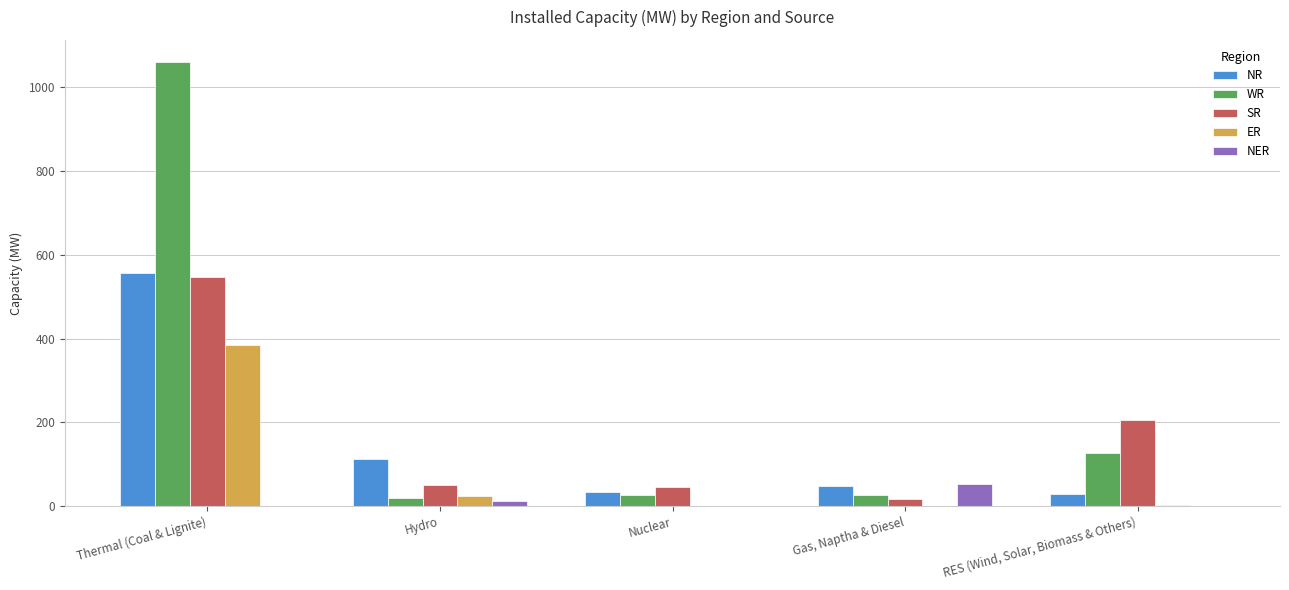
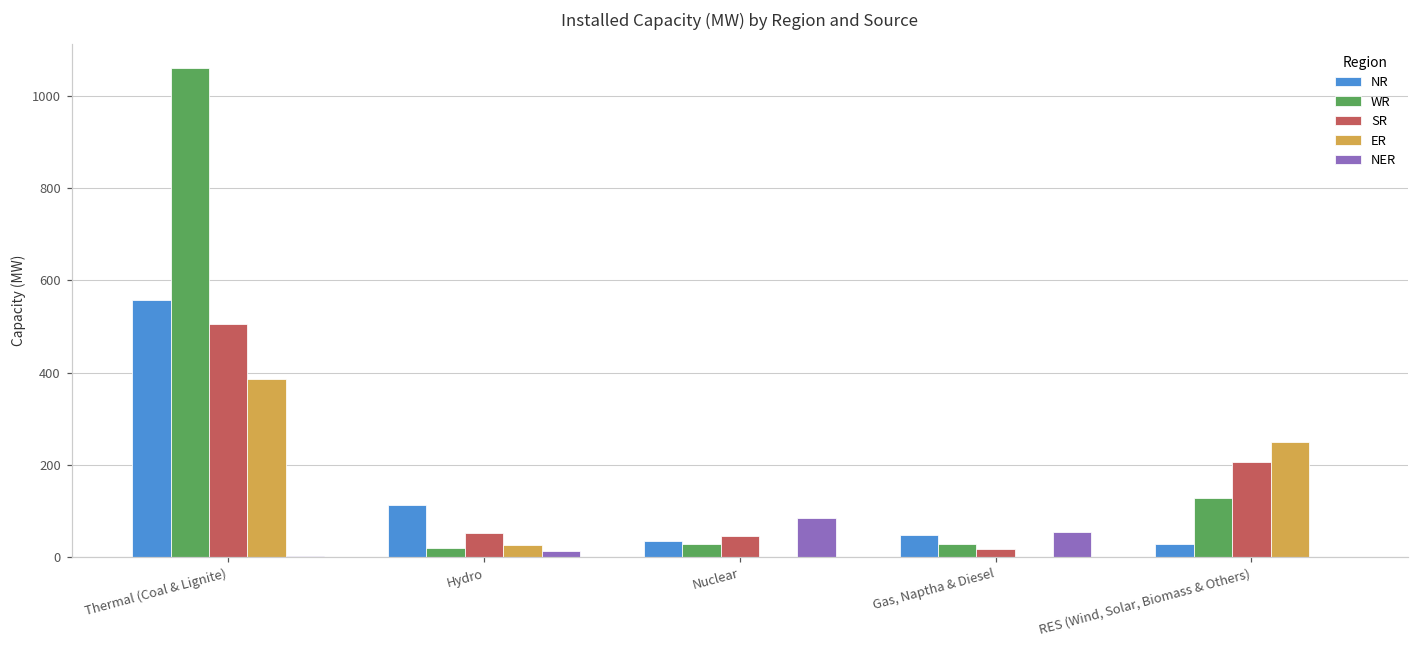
  {
    "NR": {
      "Thermal (Coal & Lignite)": 560,
      "Hydro": 110,
      "Nuclear": 30,
      "Gas, Naptha & Diesel": 50,
      "RES (Wind, Solar, Biomass & Others)": 30
    },
    "WR": {
      "Thermal (Coal & Lignite)": 1060,
      "Hydro": 20,
      "Nuclear": 30,
      "Gas, Naptha & Diesel": 30,
      "RES (Wind, Solar, Biomass & Others)": 130
    },
    "SR": {
-     "Thermal (Coal & Lignite)": 550,
+     "Thermal (Coal & Lignite)": 510,
      "Hydro": 50,
      "Nuclear": 50,
      "Gas, Naptha & Diesel": 20,
      "RES (Wind, Solar, Biomass & Others)": 210
    },
    "ER": {
      "Thermal (Coal & Lignite)": 390,
      "Hydro": 30,
      "Nuclear": 0,
      "Gas, Naptha & Diesel": 0,
-     "RES (Wind, Solar, Biomass & Others)": 0
+     "RES (Wind, Solar, Biomass & Others)": 250
    },
    "NER": {
      "Hydro": 10,
-     "Nuclear": 0,
+     "Nuclear": 90,
      "Gas, Naptha & Diesel": 50,
      "RES (Wind, Solar, Biomass & Others)": 0
    }
  }
